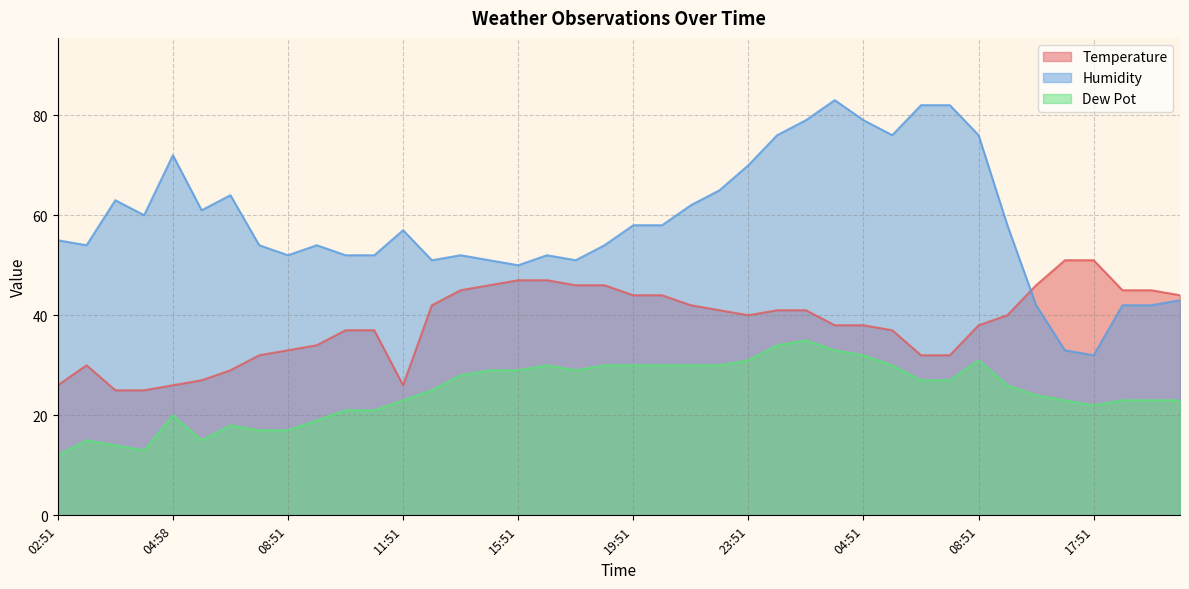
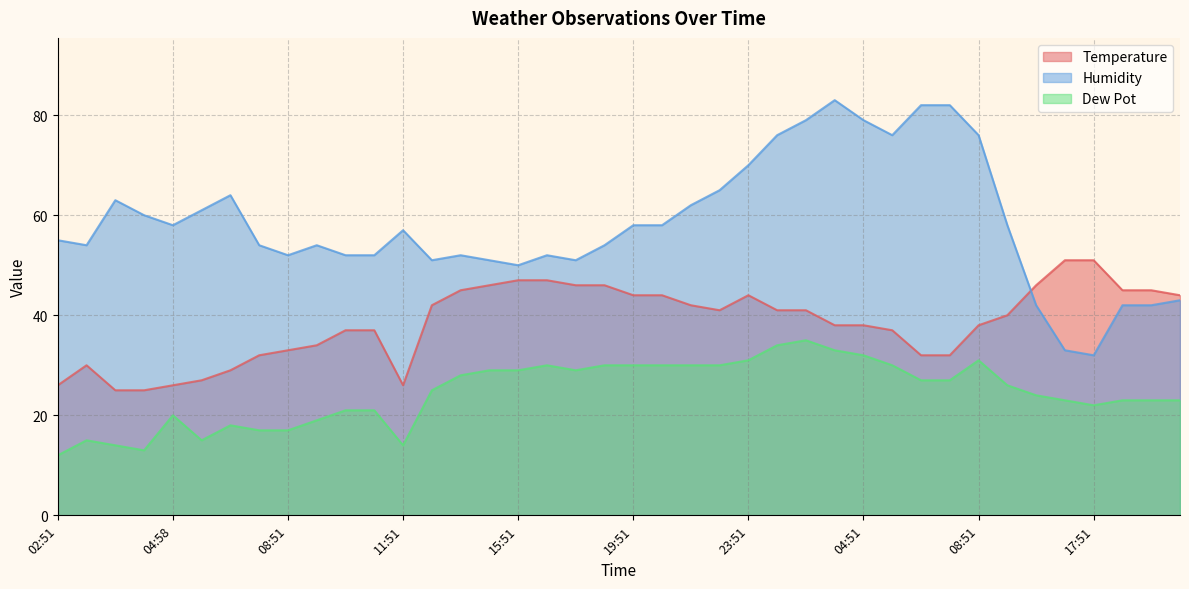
  {
    "Temperature": {
      "04:58": 26,
      "11:51": 26,
-     "23:51": 40
+     "23:51": 44
    },
    "Humidity": {
-     "04:58": 72,
+     "04:58": 58,
      "11:51": 57,
      "23:51": 70
    },
    "Dew Pot": {
      "04:58": 20,
-     "11:51": 23,
+     "11:51": 14,
      "23:51": 31
    }
  }
